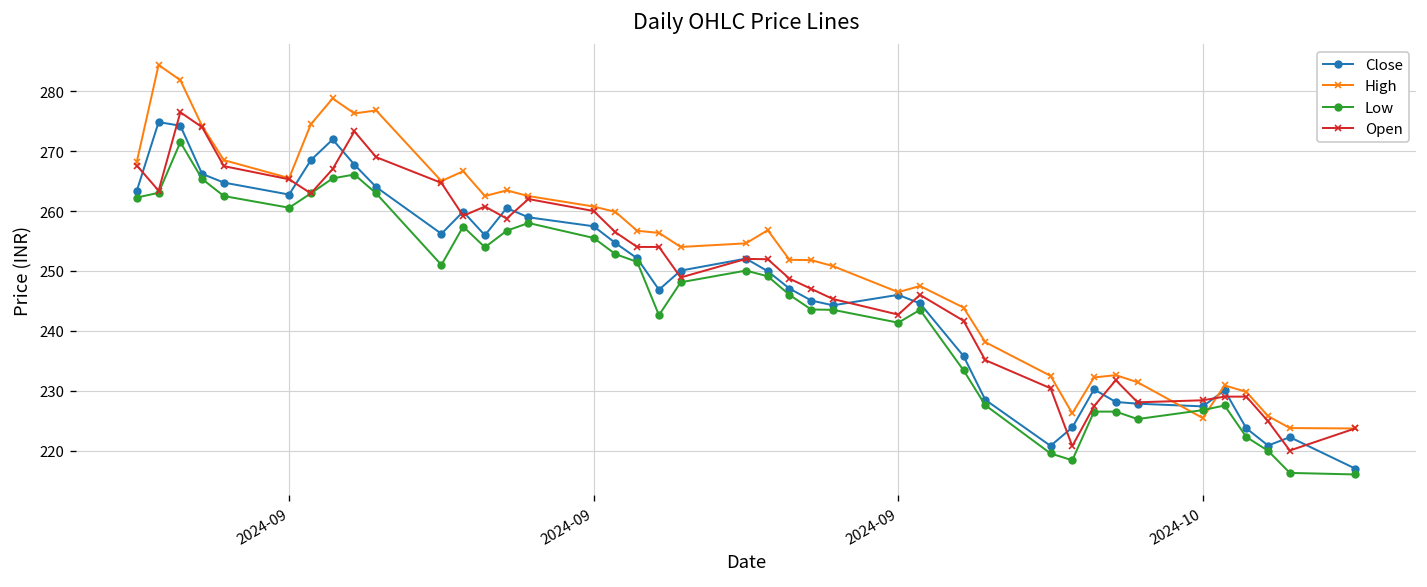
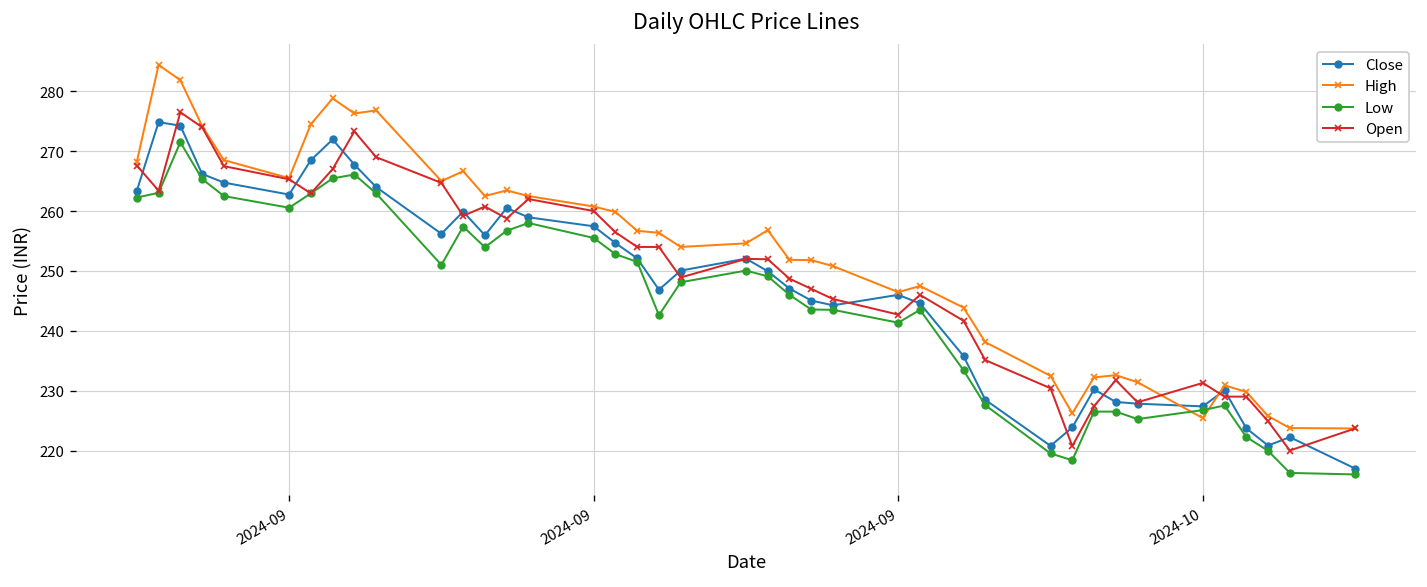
  {
    "Close": {
      "2024-10": 227
    },
    "High": {
      "2024-10": 225
    },
    "Low": {
      "2024-10": 227
    },
    "Open": {
-     "2024-10": 228
+     "2024-10": 231
    }
  }
